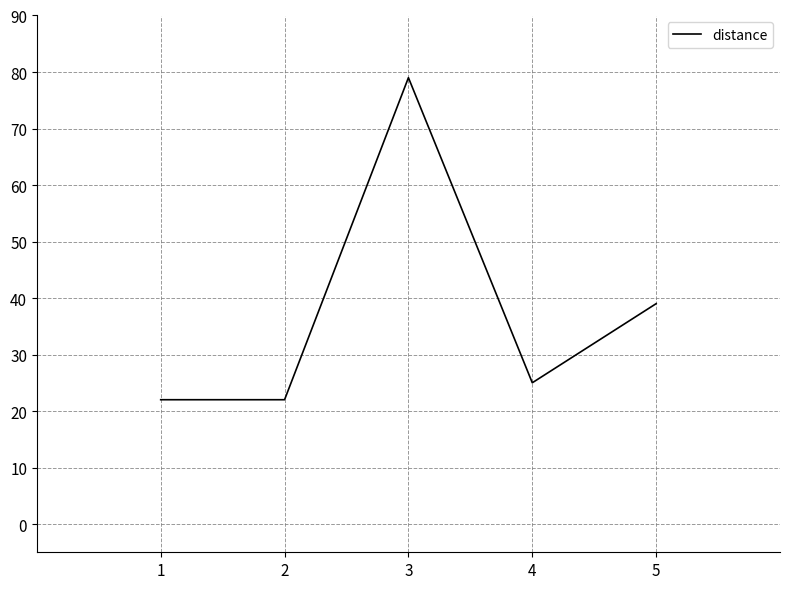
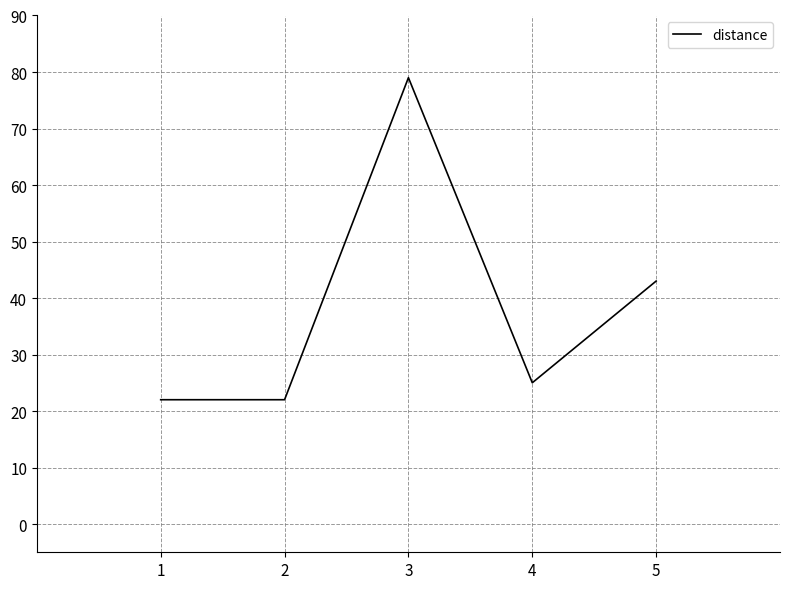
  {
    "1": 22,
    "2": 22,
    "3": 79,
    "4": 25,
-   "5": 39
+   "5": 43
  }
